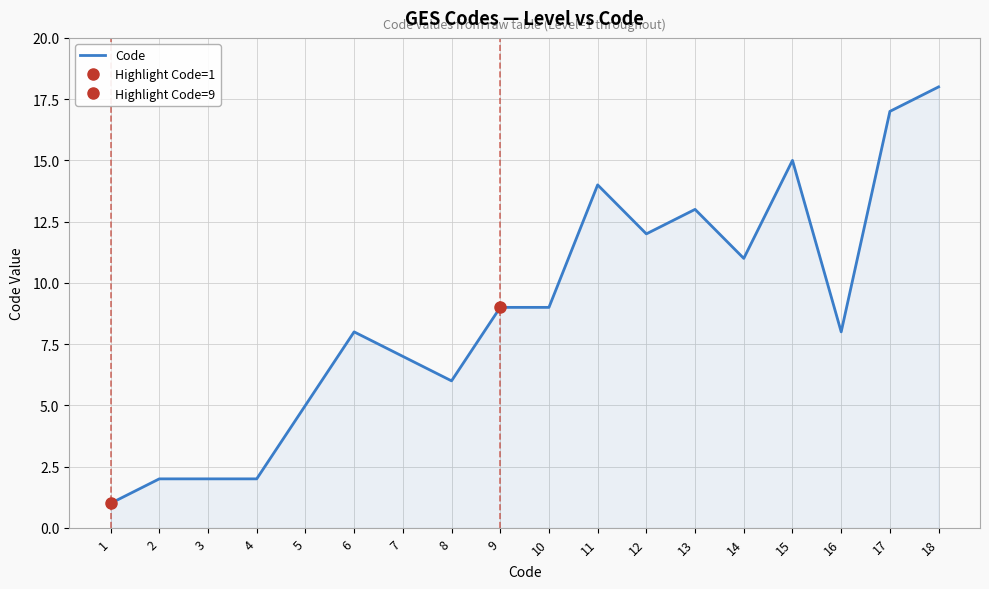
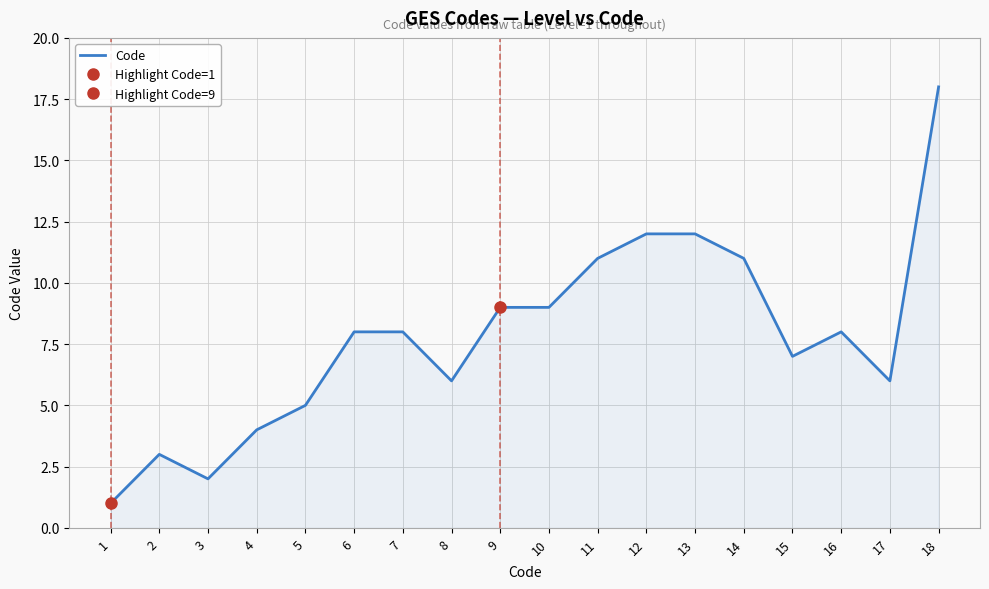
  {
    "Code": {
-     "2": 2,
+     "2": 3,
      "3": 2,
-     "4": 2,
+     "4": 4,
      "5": 5,
      "6": 8,
-     "7": 7,
+     "7": 8,
      "8": 6,
      "10": 9,
-     "11": 14,
+     "11": 11,
      "12": 12,
-     "13": 13,
+     "13": 12,
      "14": 11,
-     "15": 15,
+     "15": 7,
      "16": 8,
-     "17": 17,
+     "17": 6,
      "18": 18
    }
  }
